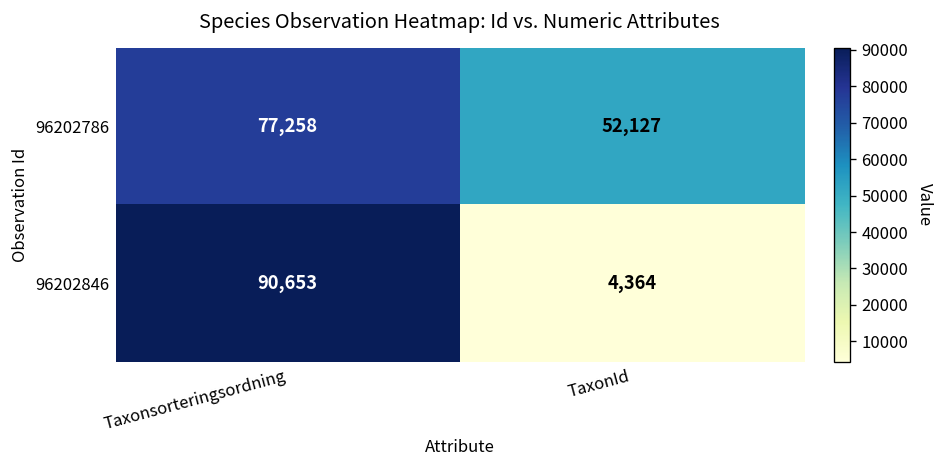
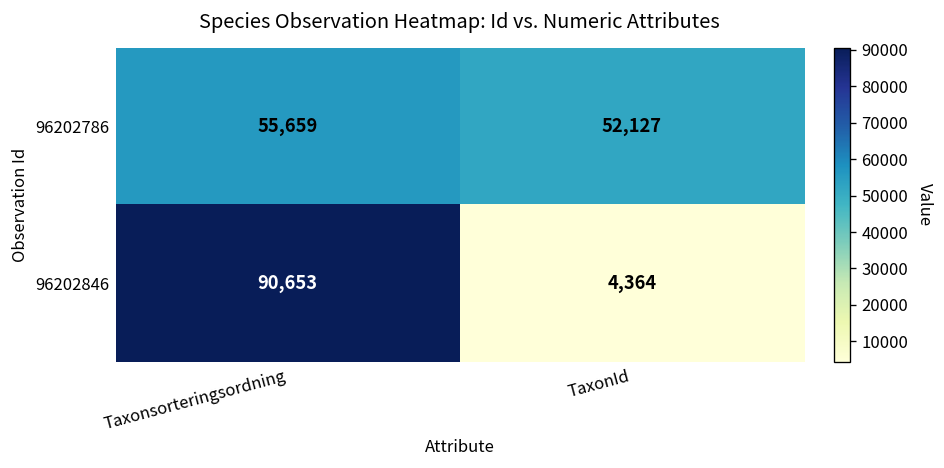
  {
    "96202786": {
-     "Taxonsorteringsordning": "77,258",
+     "Taxonsorteringsordning": "55,659",
      "TaxonId": "52,127"
    },
    "96202846": {
      "Taxonsorteringsordning": "90,653",
      "TaxonId": "4,364"
    }
  }
